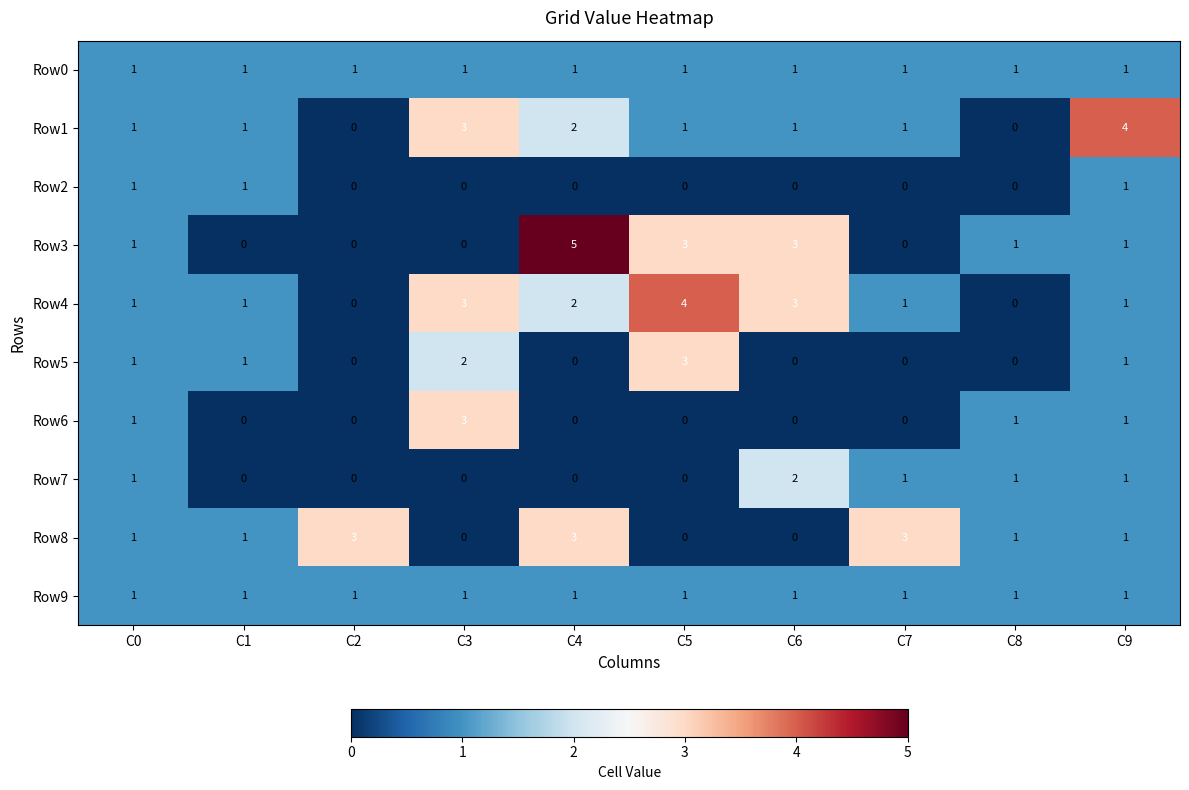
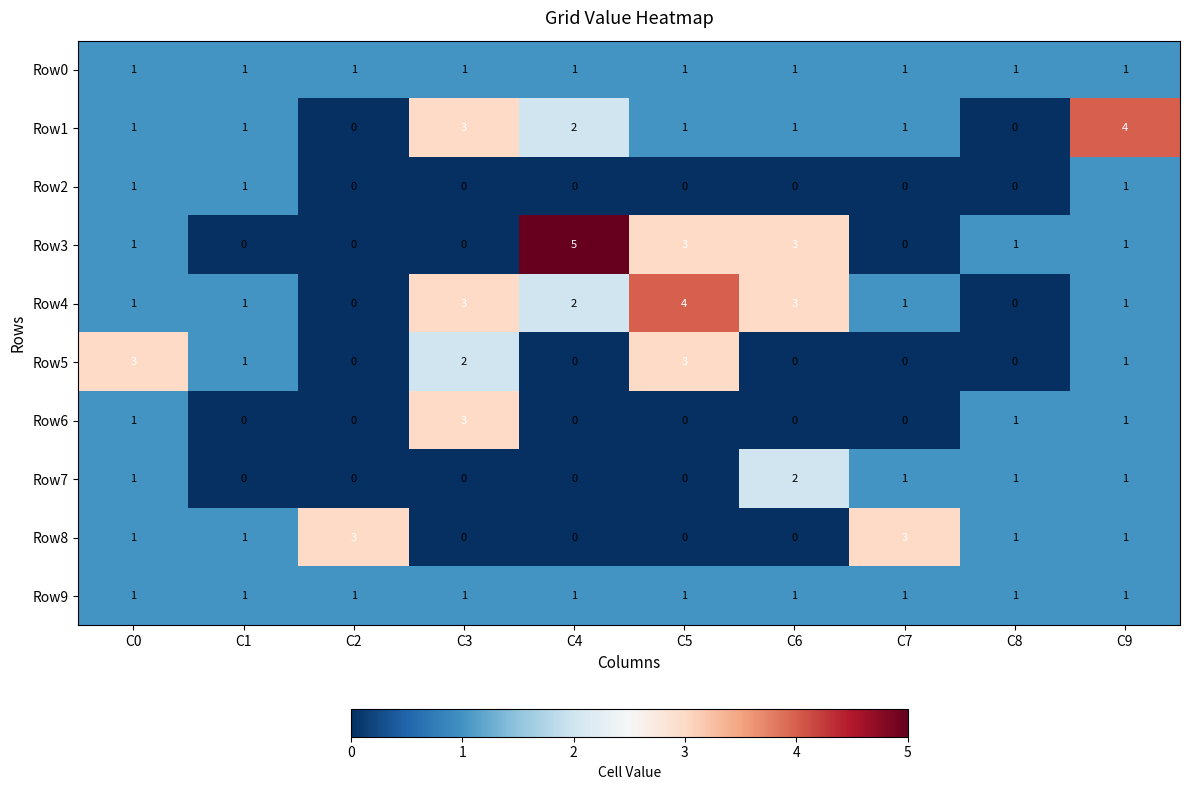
  {
    "Row0": {
      "C0": 1,
      "C1": 1,
      "C2": 1,
      "C3": 1,
      "C4": 1,
      "C5": 1,
      "C6": 1,
      "C7": 1,
      "C8": 1,
      "C9": 1
    },
    "Row1": {
      "C0": 1,
      "C1": 1,
      "C2": 0,
      "C3": 3,
      "C4": 2,
      "C5": 1,
      "C6": 1,
      "C7": 1,
      "C8": 0,
      "C9": 4
    },
    "Row2": {
      "C0": 1,
      "C1": 1,
      "C2": 0,
      "C3": 0,
      "C4": 0,
      "C5": 0,
      "C6": 0,
      "C7": 0,
      "C8": 0,
      "C9": 1
    },
    "Row3": {
      "C0": 1,
      "C1": 0,
      "C2": 0,
      "C3": 0,
      "C4": 5,
      "C5": 3,
      "C6": 3,
      "C7": 0,
      "C8": 1,
      "C9": 1
    },
    "Row4": {
      "C0": 1,
      "C1": 1,
      "C2": 0,
      "C3": 3,
      "C4": 2,
      "C5": 4,
      "C6": 3,
      "C7": 1,
      "C8": 0,
      "C9": 1
    },
    "Row5": {
-     "C0": 1,
+     "C0": 3,
      "C1": 1,
      "C2": 0,
      "C3": 2,
      "C4": 0,
      "C5": 3,
      "C6": 0,
      "C7": 0,
      "C8": 0,
      "C9": 1
    },
    "Row6": {
      "C0": 1,
      "C1": 0,
      "C2": 0,
      "C3": 3,
      "C4": 0,
      "C5": 0,
      "C6": 0,
      "C7": 0,
      "C8": 1,
      "C9": 1
    },
    "Row7": {
      "C0": 1,
      "C1": 0,
      "C2": 0,
      "C3": 0,
      "C4": 0,
      "C5": 0,
      "C6": 2,
      "C7": 1,
      "C8": 1,
      "C9": 1
    },
    "Row8": {
      "C0": 1,
      "C1": 1,
      "C2": 3,
      "C3": 0,
-     "C4": 3,
+     "C4": 0,
      "C5": 0,
      "C6": 0,
      "C7": 3,
      "C8": 1,
      "C9": 1
    },
    "Row9": {
      "C0": 1,
      "C1": 1,
      "C2": 1,
      "C3": 1,
      "C4": 1,
      "C5": 1,
      "C6": 1,
      "C7": 1,
      "C8": 1,
      "C9": 1
    }
  }
